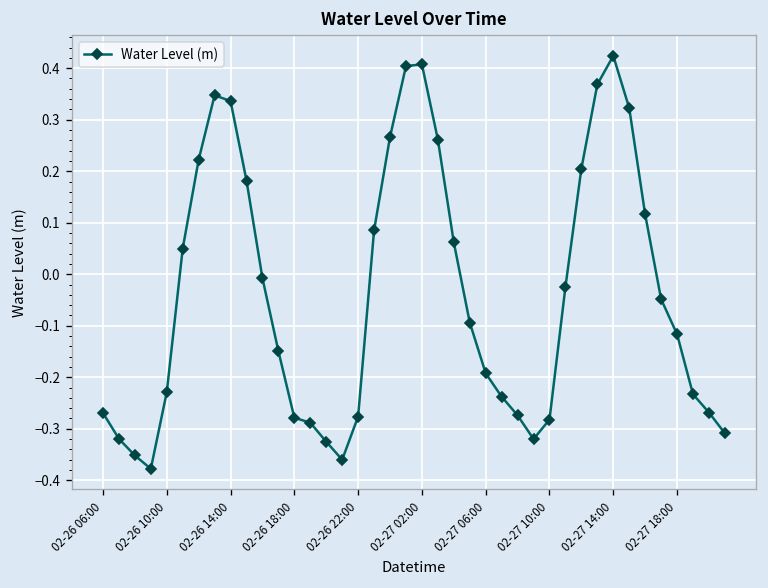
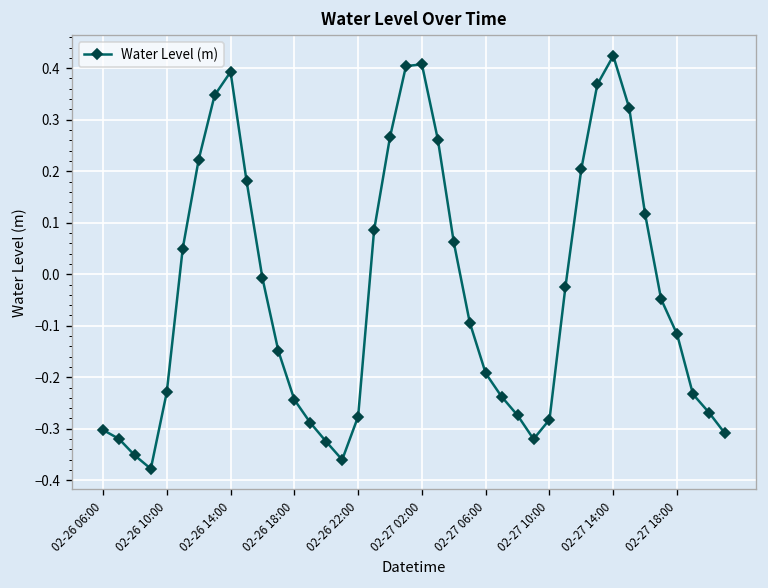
  {
-   "02-26 06:00": -0.27,
+   "02-26 06:00": -0.30,
    "02-26 10:00": -0.23,
-   "02-26 14:00": 0.34,
-   "02-26 18:00": -0.28,
+   "02-26 14:00": 0.39,
+   "02-26 18:00": -0.24,
    "02-26 22:00": -0.28,
    "02-27 02:00": 0.41,
    "02-27 06:00": -0.19,
    "02-27 10:00": -0.28,
    "02-27 14:00": 0.42,
    "02-27 18:00": -0.12
  }
